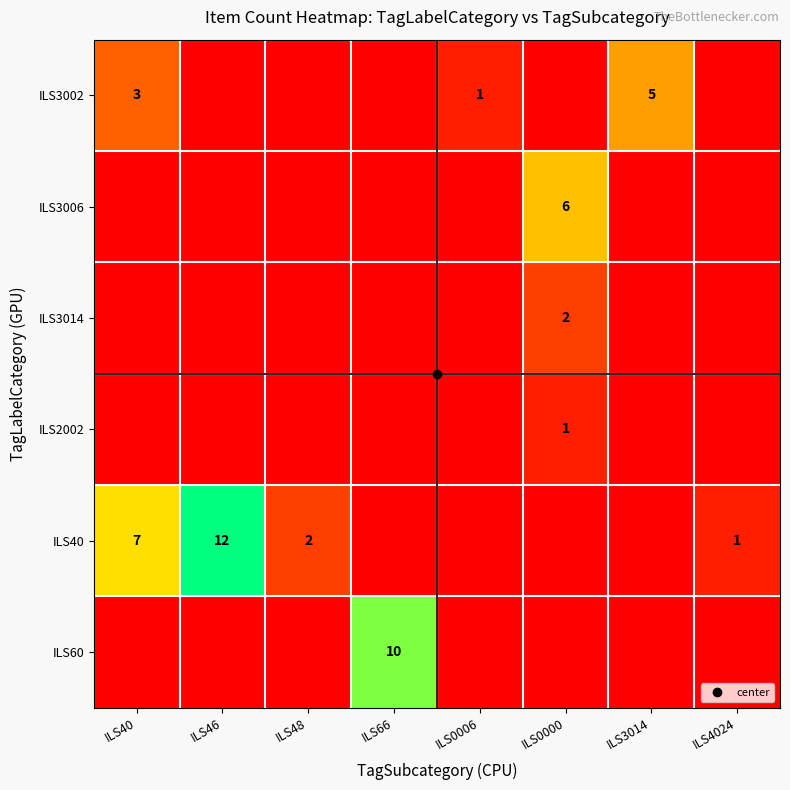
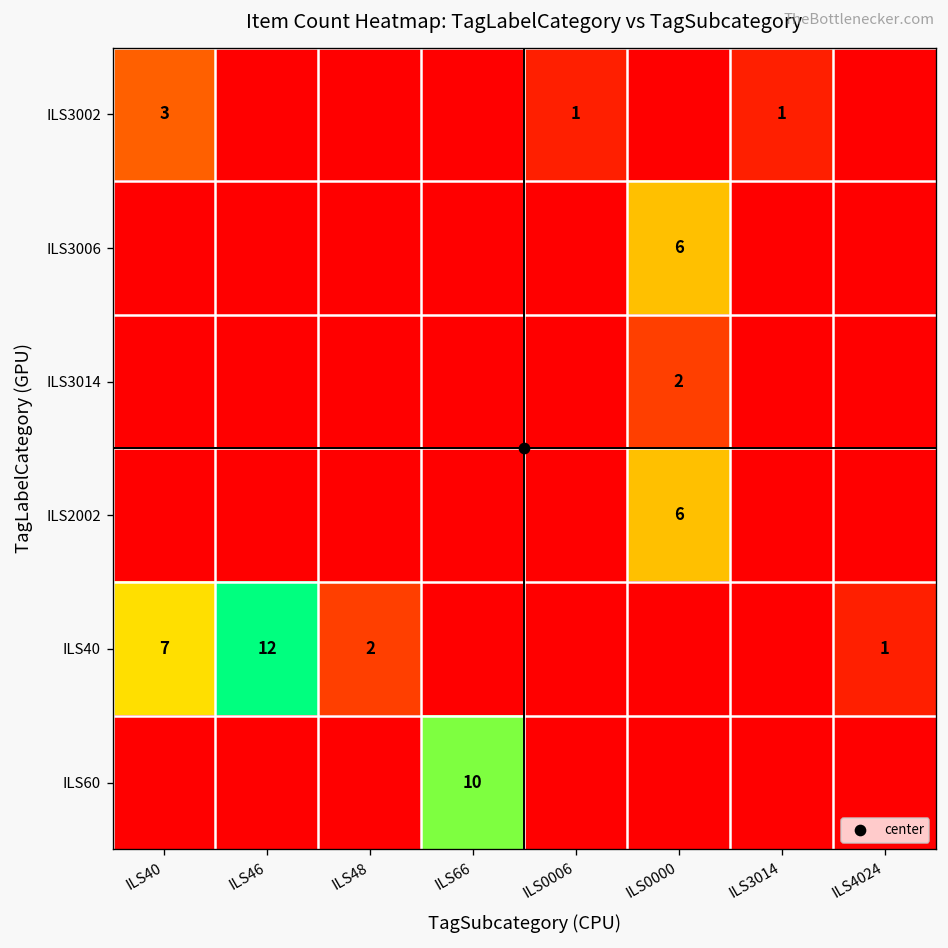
  {
    "ILS3002": {
      "ILS40": 3,
      "ILS0006": 1,
-     "ILS3014": 5
+     "ILS3014": 1
    },
    "ILS3006": {
      "ILS0000": 6
    },
    "ILS3014": {
      "ILS0000": 2
    },
    "ILS2002": {
-     "ILS0000": 1
+     "ILS0000": 6
    },
    "ILS40": {
      "ILS40": 7,
      "ILS46": 12,
      "ILS48": 2,
      "ILS4024": 1
    },
    "ILS60": {
      "ILS66": 10
    }
  }
